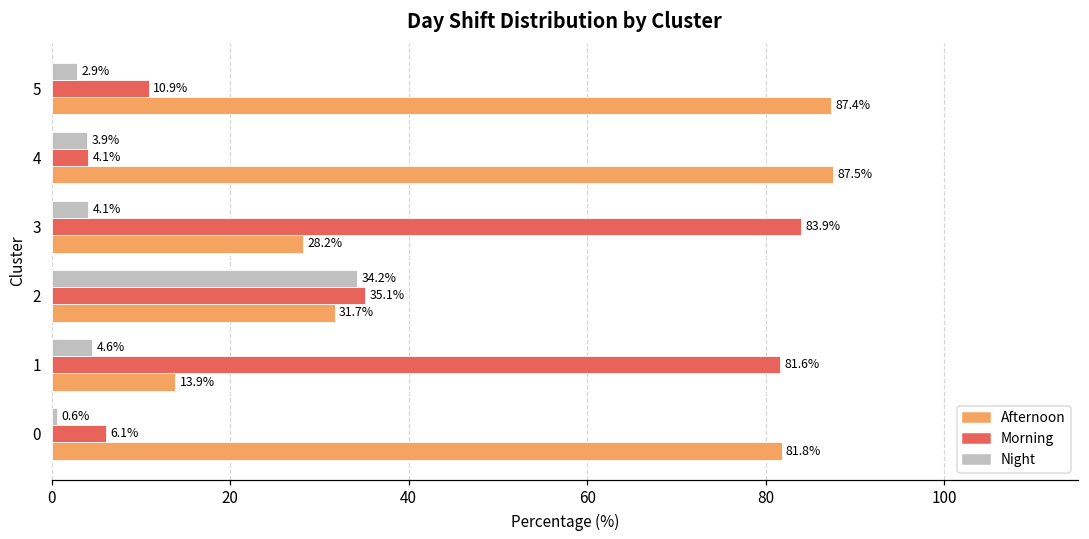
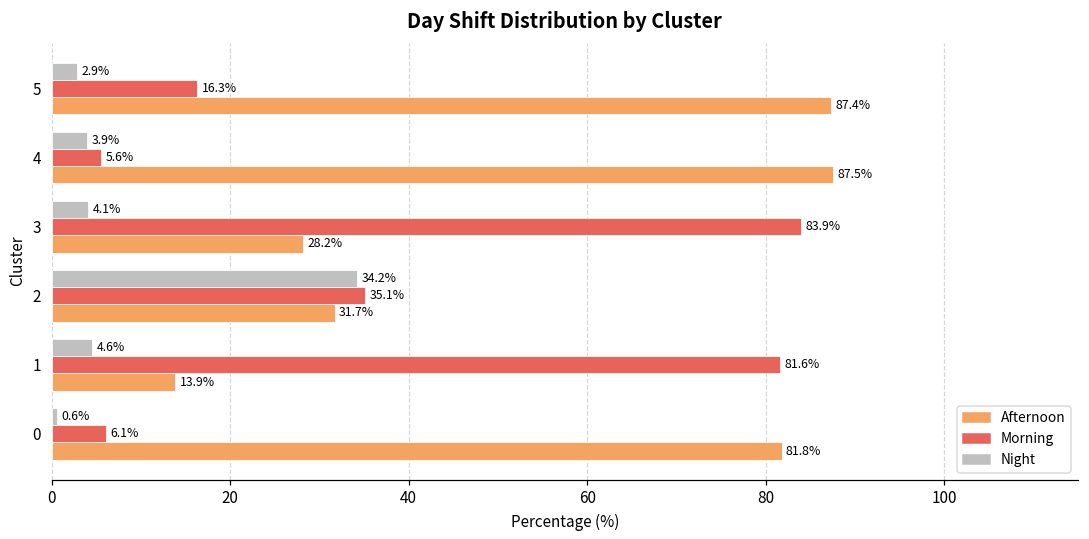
  {
    "Afternoon": {
      "5": "87.4%",
      "4": "87.5%",
      "3": "28.2%",
      "2": "31.7%",
      "1": "13.9%",
      "0": "81.8%"
    },
    "Morning": {
-     "5": "10.9%",
-     "4": "4.1%",
+     "5": "16.3%",
+     "4": "5.6%",
      "3": "83.9%",
      "2": "35.1%",
      "1": "81.6%",
      "0": "6.1%"
    },
    "Night": {
      "5": "2.9%",
      "4": "3.9%",
      "3": "4.1%",
      "2": "34.2%",
      "1": "4.6%",
      "0": "0.6%"
    }
  }
